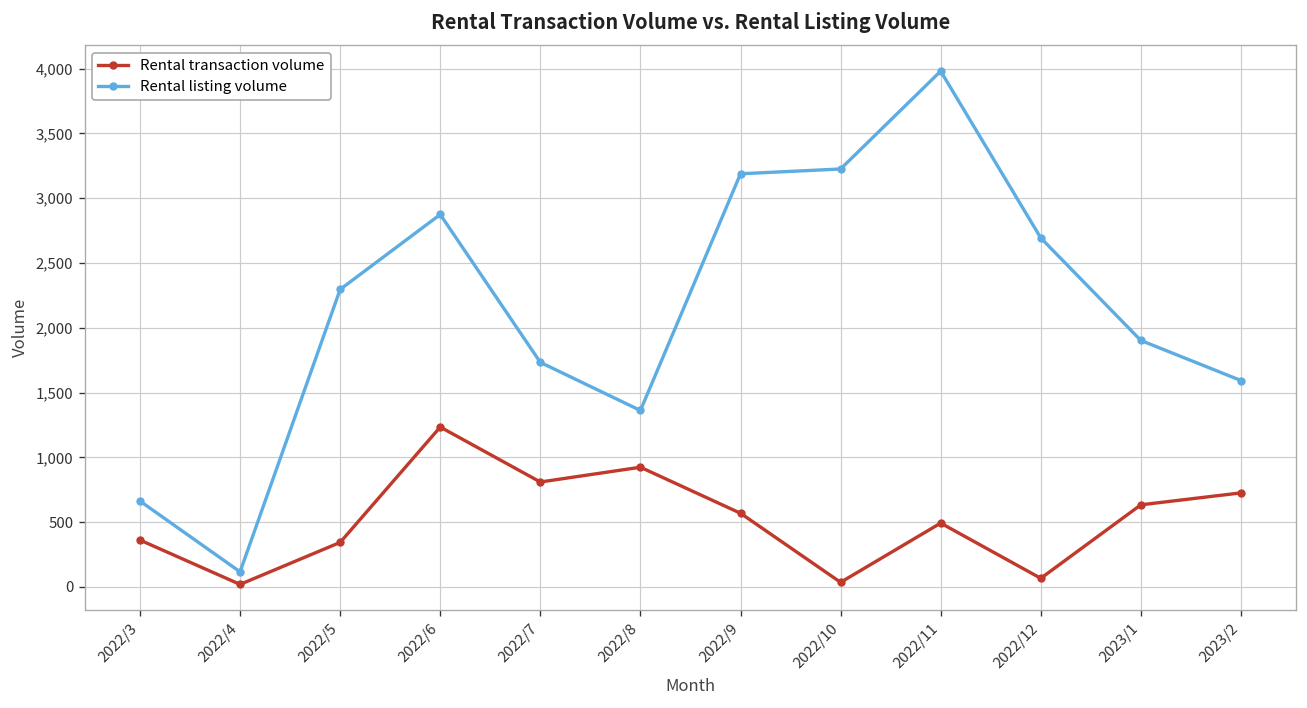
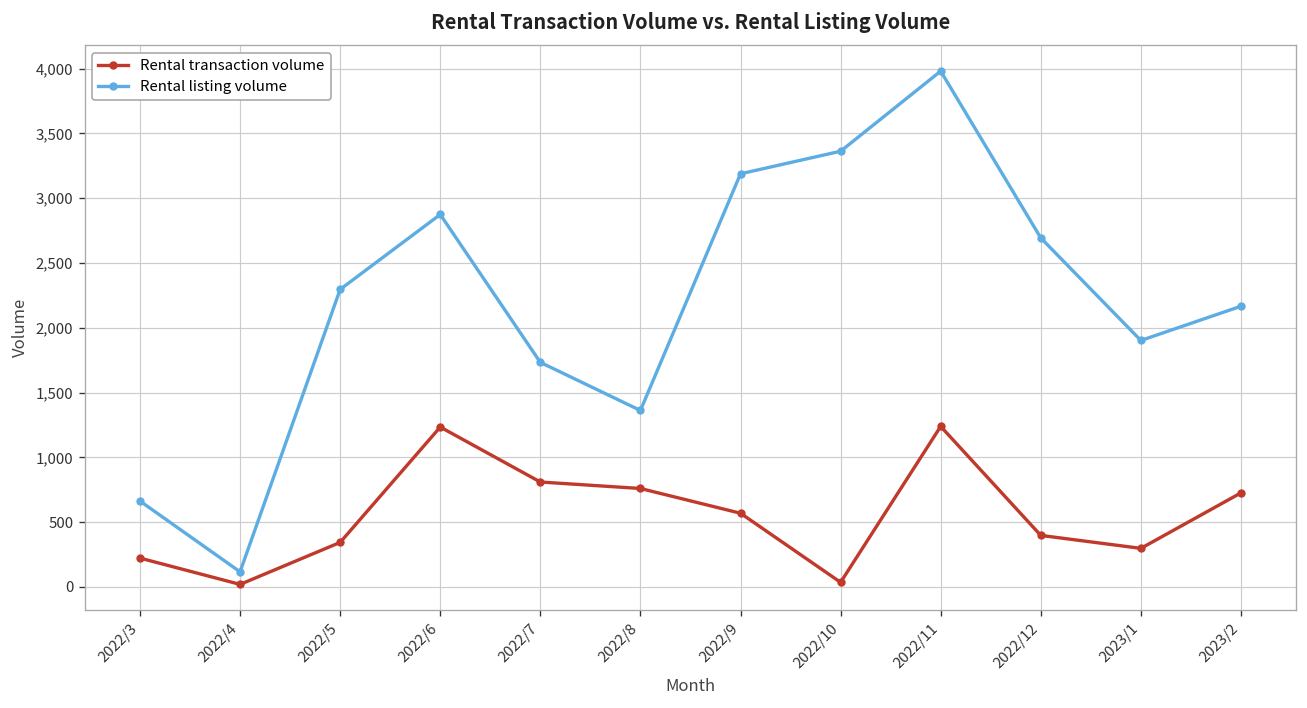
  {
    "Rental transaction volume": {
-     "2022/3": "360",
+     "2022/3": "220",
      "2022/4": "20",
      "2022/5": "340",
      "2022/6": "1,230",
      "2022/7": "810",
-     "2022/8": "920",
+     "2022/8": "760",
      "2022/9": "570",
      "2022/10": "40",
-     "2022/11": "490",
-     "2022/12": "70",
-     "2023/1": "630",
+     "2022/11": "1,240",
+     "2022/12": "400",
+     "2023/1": "300",
      "2023/2": "730"
    },
    "Rental listing volume": {
      "2022/3": "660",
      "2022/4": "120",
      "2022/5": "2,300",
      "2022/6": "2,870",
      "2022/7": "1,730",
      "2022/8": "1,360",
      "2022/9": "3,190",
-     "2022/10": "3,230",
+     "2022/10": "3,360",
      "2022/11": "3,980",
      "2022/12": "2,690",
      "2023/1": "1,900",
-     "2023/2": "1,590"
+     "2023/2": "2,170"
    }
  }
